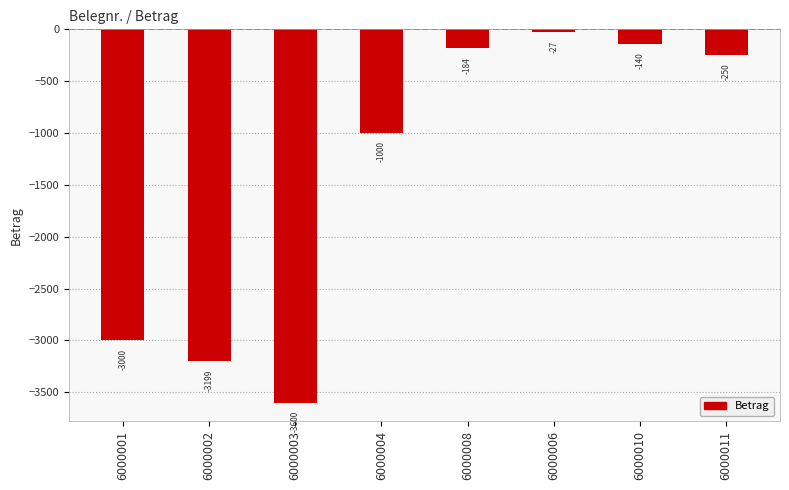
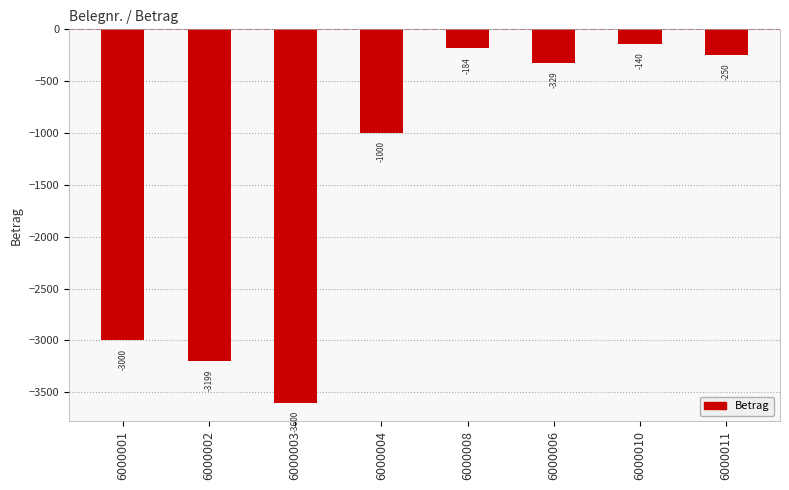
  {
    "6000001": -3000,
    "6000002": -3199,
    "6000003": -3600,
    "6000004": -1000,
    "6000008": -184,
-   "6000006": -27,
+   "6000006": -329,
    "6000010": -140,
    "6000011": -250
  }
